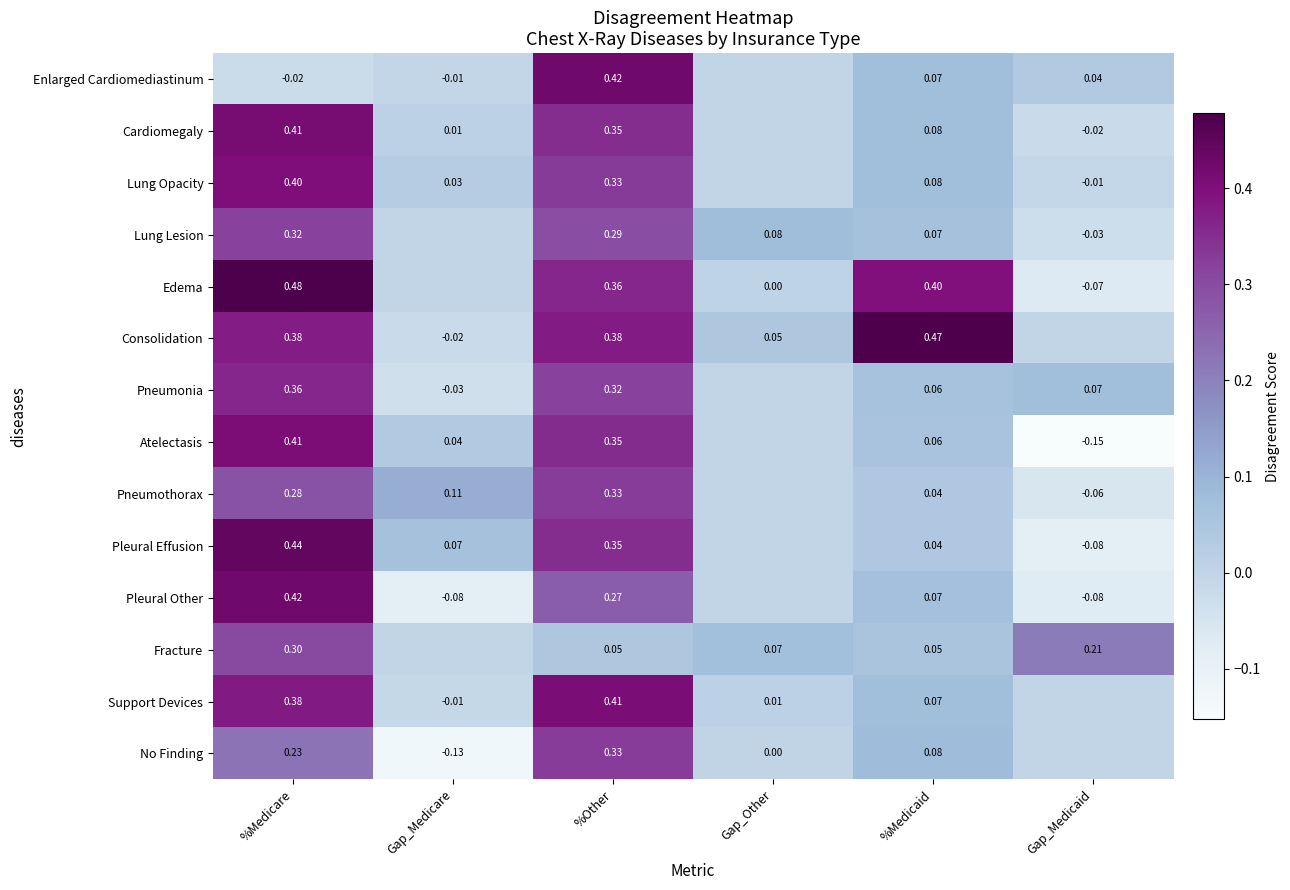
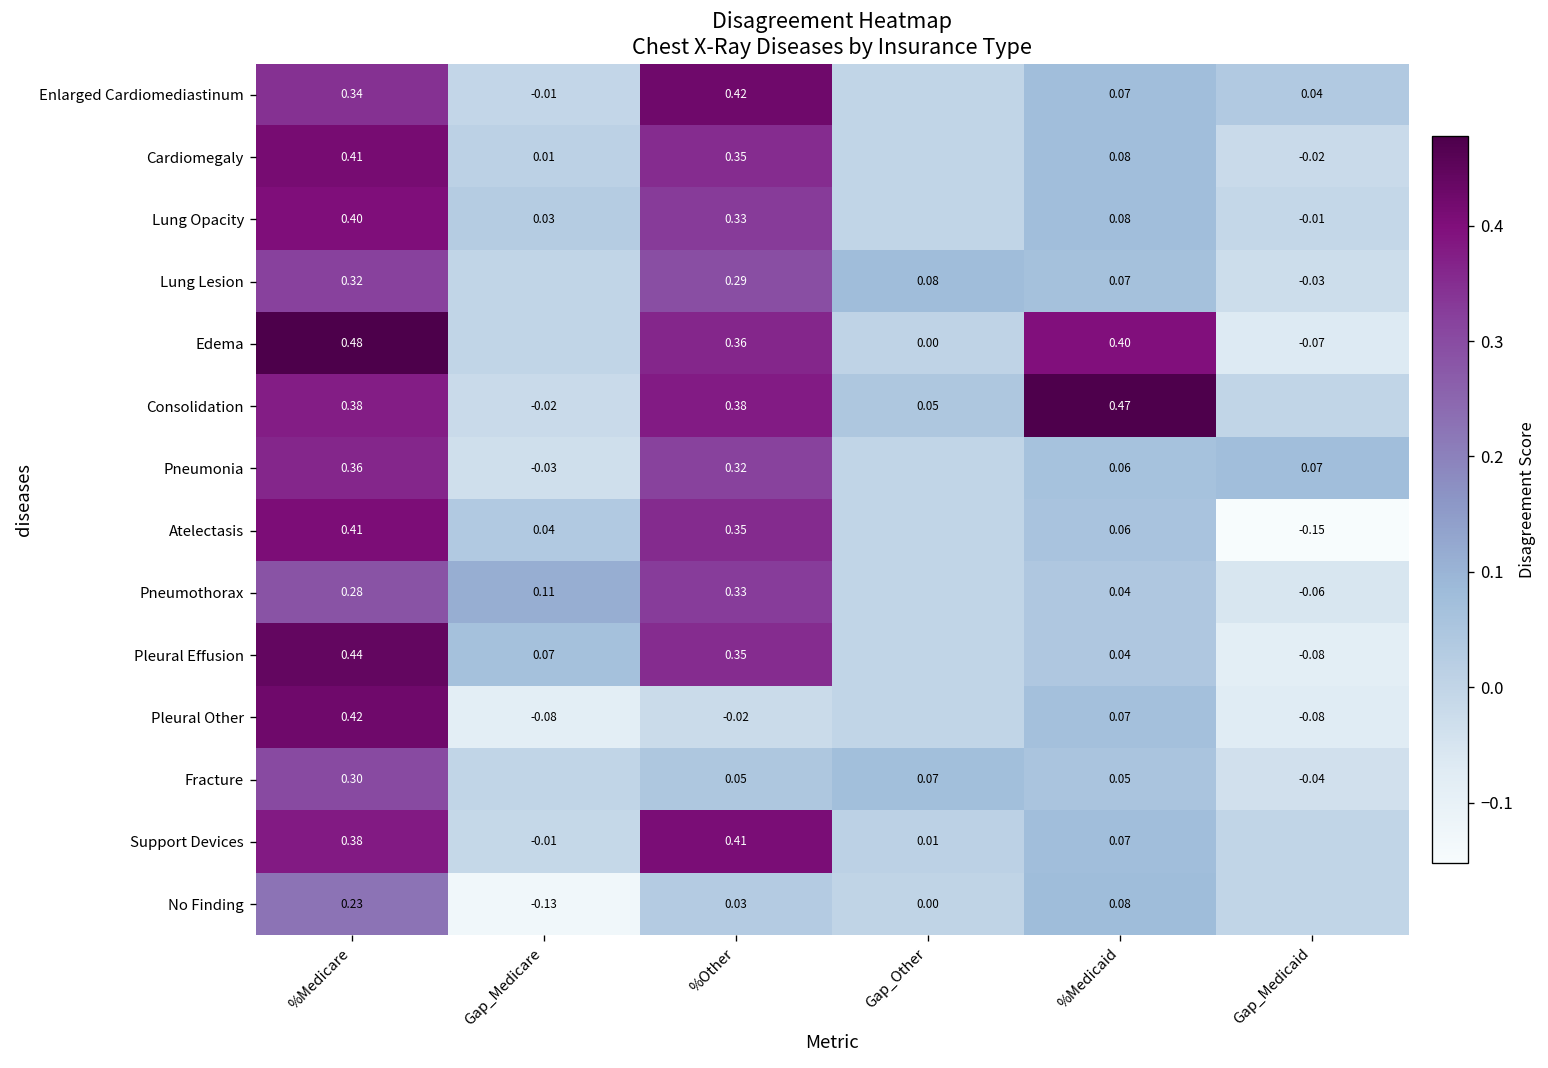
  {
    "Enlarged Cardiomediastinum": {
-     "%Medicare": -0.02,
+     "%Medicare": 0.34,
      "Gap_Medicare": -0.01,
      "%Other": 0.42,
      "%Medicaid": 0.07,
      "Gap_Medicaid": 0.04
    },
    "Cardiomegaly": {
      "%Medicare": 0.41,
      "Gap_Medicare": 0.01,
      "%Other": 0.35,
      "%Medicaid": 0.08,
      "Gap_Medicaid": -0.02
    },
    "Lung Opacity": {
      "%Medicare": 0.40,
      "Gap_Medicare": 0.03,
      "%Other": 0.33,
      "%Medicaid": 0.08,
      "Gap_Medicaid": -0.01
    },
    "Lung Lesion": {
      "%Medicare": 0.32,
      "%Other": 0.29,
      "Gap_Other": 0.08,
      "%Medicaid": 0.07,
      "Gap_Medicaid": -0.03
    },
    "Edema": {
      "%Medicare": 0.48,
      "%Other": 0.36,
      "Gap_Other": 0.00,
      "%Medicaid": 0.40,
      "Gap_Medicaid": -0.07
    },
    "Consolidation": {
      "%Medicare": 0.38,
      "Gap_Medicare": -0.02,
      "%Other": 0.38,
      "Gap_Other": 0.05,
      "%Medicaid": 0.47
    },
    "Pneumonia": {
      "%Medicare": 0.36,
      "Gap_Medicare": -0.03,
      "%Other": 0.32,
      "%Medicaid": 0.06,
      "Gap_Medicaid": 0.07
    },
    "Atelectasis": {
      "%Medicare": 0.41,
      "Gap_Medicare": 0.04,
      "%Other": 0.35,
      "%Medicaid": 0.06,
      "Gap_Medicaid": -0.15
    },
    "Pneumothorax": {
      "%Medicare": 0.28,
      "Gap_Medicare": 0.11,
      "%Other": 0.33,
      "%Medicaid": 0.04,
      "Gap_Medicaid": -0.06
    },
    "Pleural Effusion": {
      "%Medicare": 0.44,
      "Gap_Medicare": 0.07,
      "%Other": 0.35,
      "%Medicaid": 0.04,
      "Gap_Medicaid": -0.08
    },
    "Pleural Other": {
      "%Medicare": 0.42,
      "Gap_Medicare": -0.08,
-     "%Other": 0.27,
+     "%Other": -0.02,
      "%Medicaid": 0.07,
      "Gap_Medicaid": -0.08
    },
    "Fracture": {
      "%Medicare": 0.30,
      "%Other": 0.05,
      "Gap_Other": 0.07,
      "%Medicaid": 0.05,
-     "Gap_Medicaid": 0.21
+     "Gap_Medicaid": -0.04
    },
    "Support Devices": {
      "%Medicare": 0.38,
      "Gap_Medicare": -0.01,
      "%Other": 0.41,
      "Gap_Other": 0.01,
      "%Medicaid": 0.07
    },
    "No Finding": {
      "%Medicare": 0.23,
      "Gap_Medicare": -0.13,
-     "%Other": 0.33,
+     "%Other": 0.03,
      "Gap_Other": 0.00,
      "%Medicaid": 0.08
    }
  }
